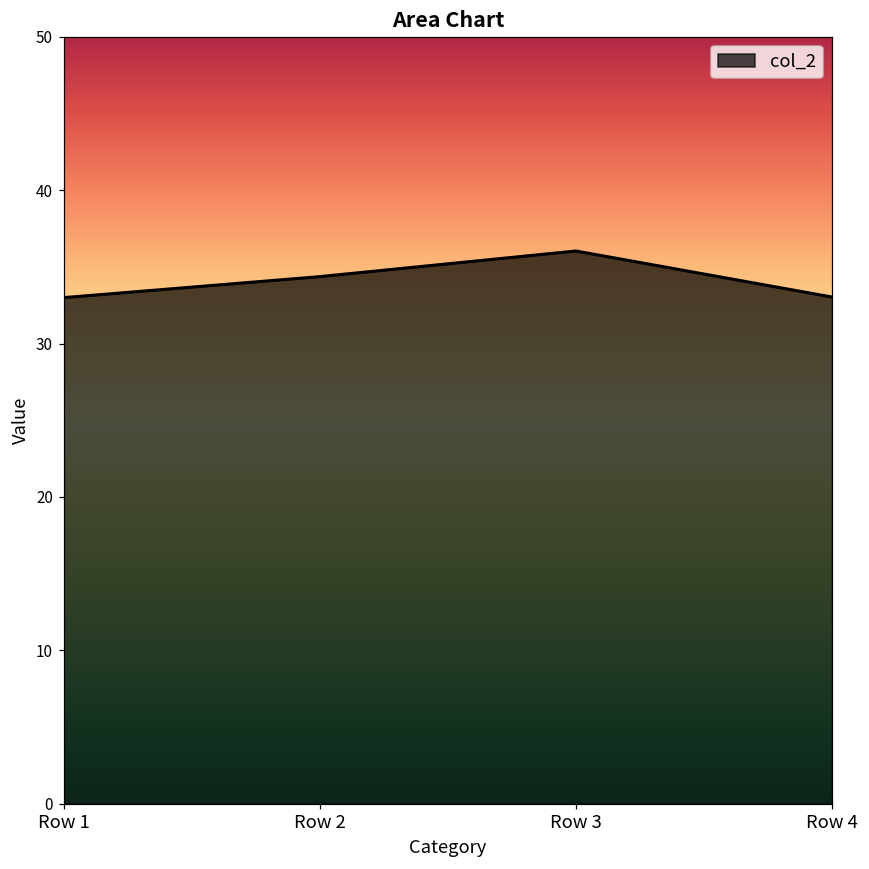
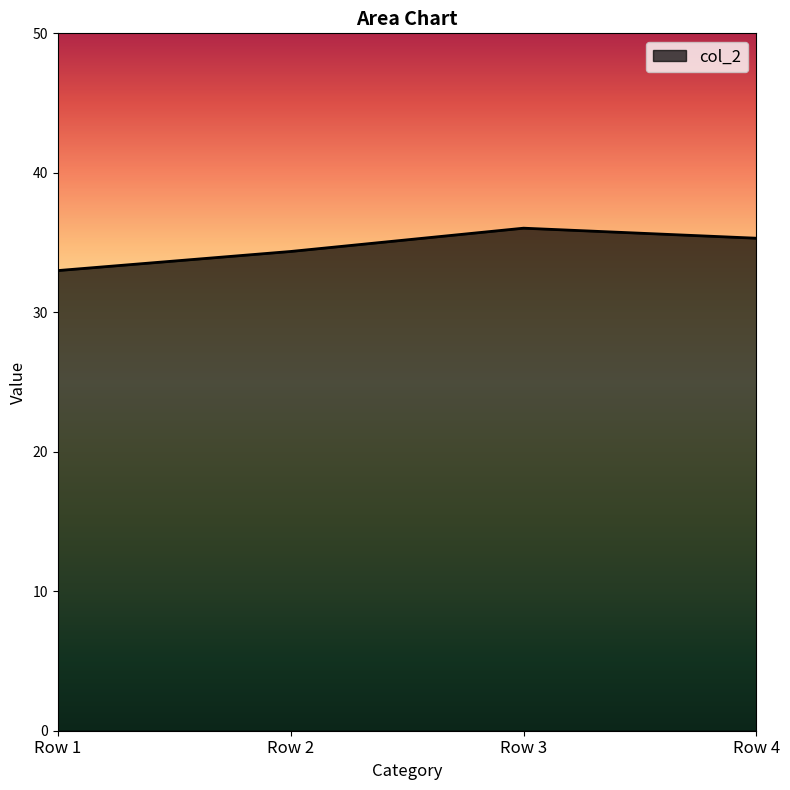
  {
    "Row 1": 33.0,
    "Row 2": 34.4,
    "Row 3": 36.0,
-   "Row 4": 33.0
+   "Row 4": 35.3
  }
